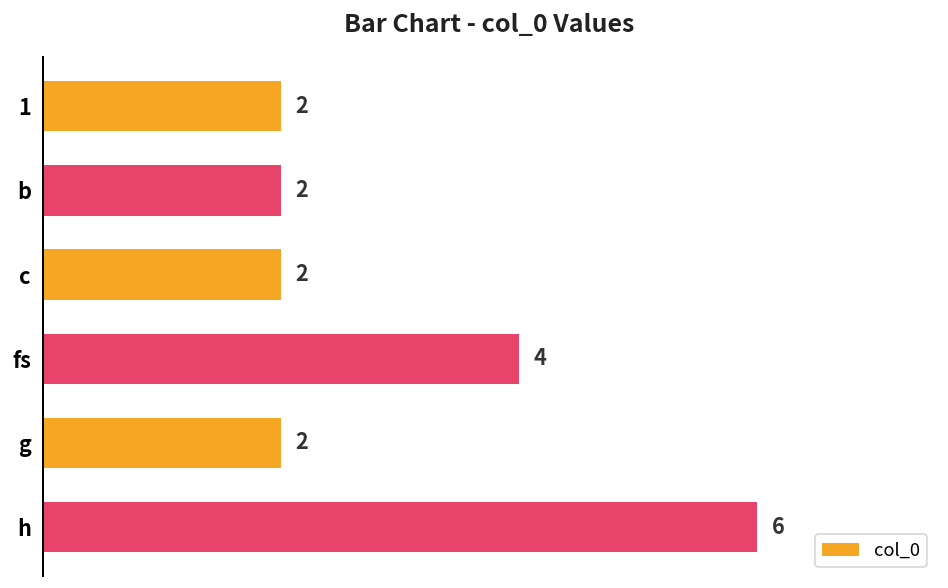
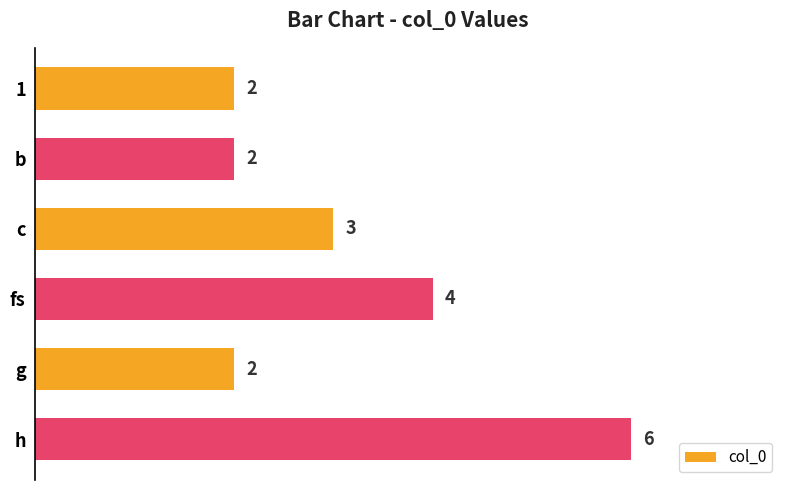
  {
    "1": 2,
    "b": 2,
-   "c": 2,
+   "c": 3,
    "fs": 4,
    "g": 2,
    "h": 6
  }
